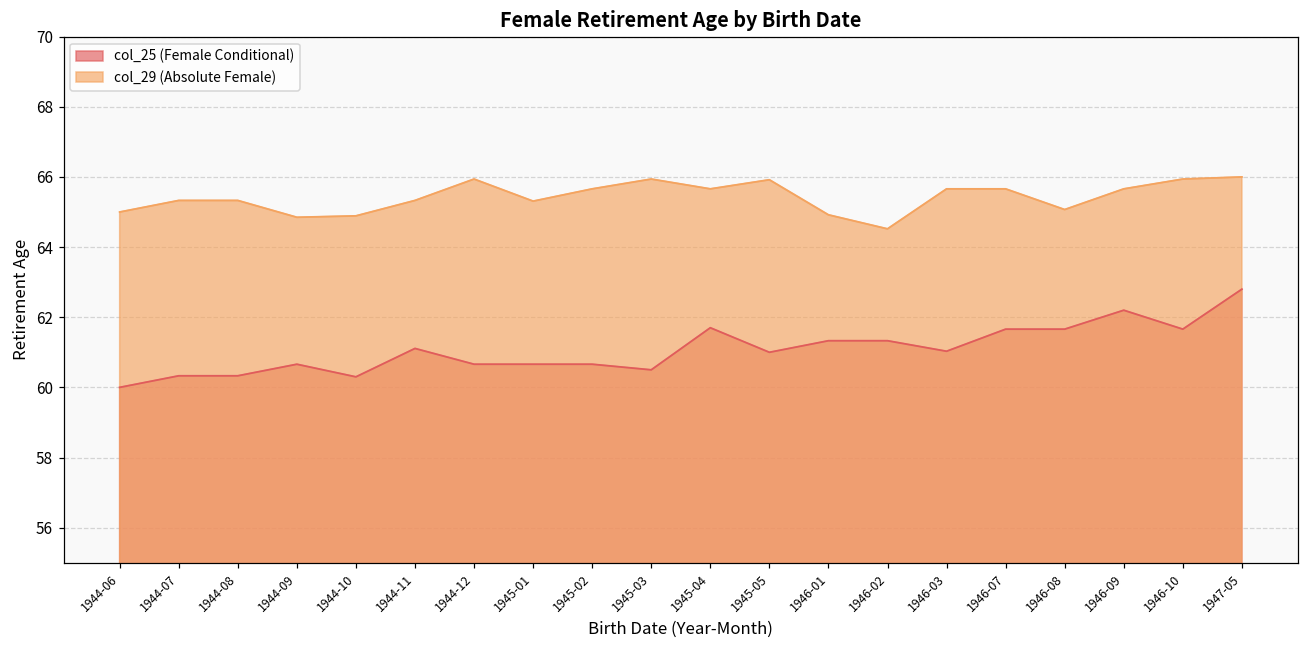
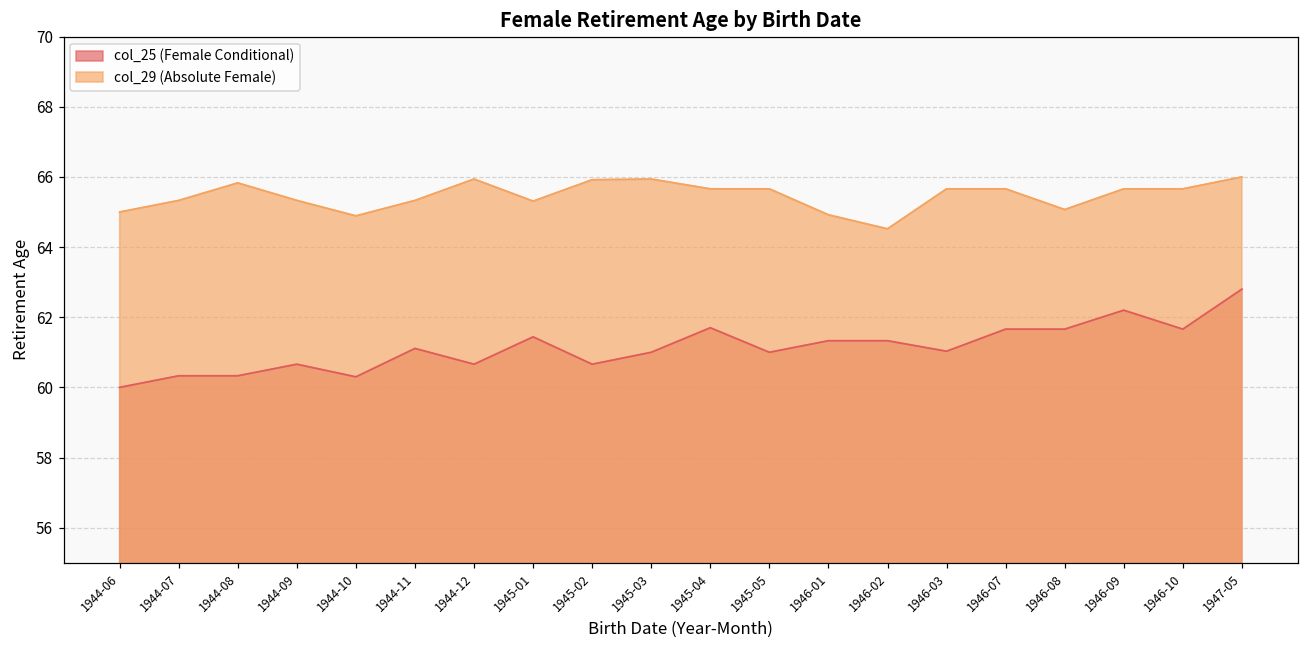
  {
    "col_25 (Female Conditional)": {
      "1944-06": 60.0,
      "1944-07": 60.3,
      "1944-08": 60.3,
      "1944-09": 60.7,
      "1944-10": 60.3,
      "1944-11": 61.1,
      "1944-12": 60.7,
-     "1945-01": 60.7,
+     "1945-01": 61.4,
      "1945-02": 60.7,
-     "1945-03": 60.5,
+     "1945-03": 61.0,
      "1945-04": 61.7,
      "1945-05": 61.0,
      "1946-01": 61.3,
      "1946-02": 61.3,
      "1946-03": 61.0,
      "1946-07": 61.7,
      "1946-08": 61.7,
      "1946-09": 62.2,
      "1946-10": 61.7,
      "1947-05": 62.8
    },
    "col_29 (Absolute Female)": {
      "1944-06": 65.0,
      "1944-07": 65.3,
-     "1944-08": 65.3,
-     "1944-09": 64.9,
+     "1944-08": 65.8,
+     "1944-09": 65.3,
      "1944-10": 64.9,
      "1944-11": 65.3,
      "1944-12": 65.9,
      "1945-01": 65.3,
-     "1945-02": 65.7,
+     "1945-02": 65.9,
      "1945-03": 65.9,
      "1945-04": 65.7,
-     "1945-05": 65.9,
+     "1945-05": 65.7,
      "1946-01": 64.9,
      "1946-02": 64.5,
      "1946-03": 65.7,
      "1946-07": 65.7,
      "1946-08": 65.1,
      "1946-09": 65.7,
-     "1946-10": 65.9,
+     "1946-10": 65.7,
      "1947-05": 66.0
    }
  }
